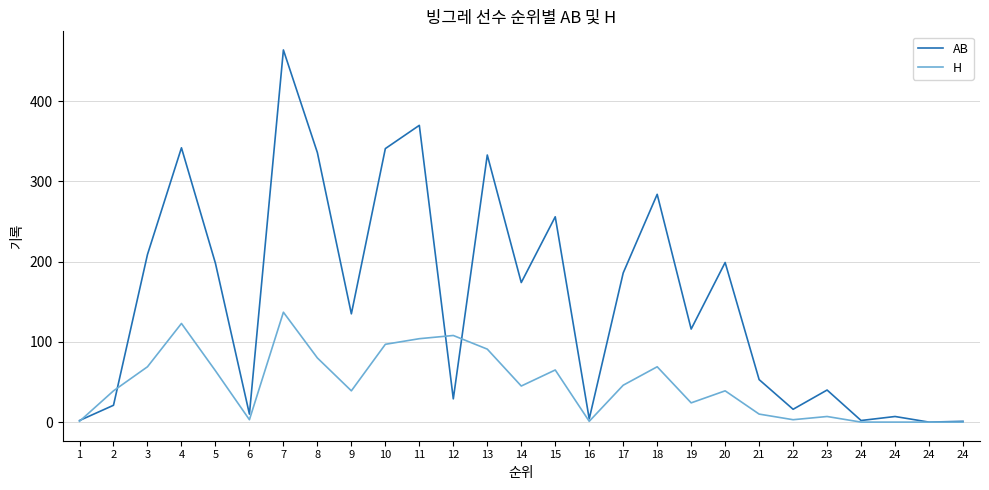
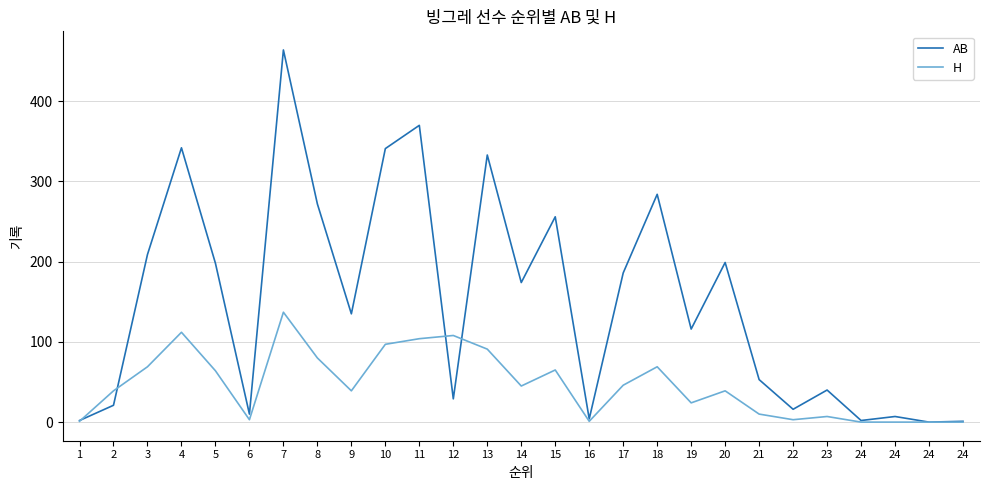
  {
    "AB": {
      "2": 20,
      "3": 210,
      "4": 340,
      "5": 200,
      "6": 10,
      "7": 460,
-     "8": 340,
+     "8": 270,
      "9": 140,
      "10": 340,
      "11": 370,
      "12": 30,
      "13": 330,
      "14": 170,
      "15": 260,
      "17": 190,
      "18": 280,
      "19": 120,
      "20": 200,
      "21": 50,
      "22": 20,
      "23": 40
    },
    "H": {
      "2": 40,
      "3": 70,
-     "4": 120,
+     "4": 110,
      "5": 60,
      "6": 0,
      "7": 140,
      "8": 80,
      "9": 40,
      "10": 100,
      "11": 100,
      "12": 110,
      "13": 90,
      "14": 50,
      "15": 70,
      "17": 50,
      "18": 70,
      "19": 20,
      "20": 40,
      "21": 10,
      "22": 0,
      "23": 10
    }
  }
